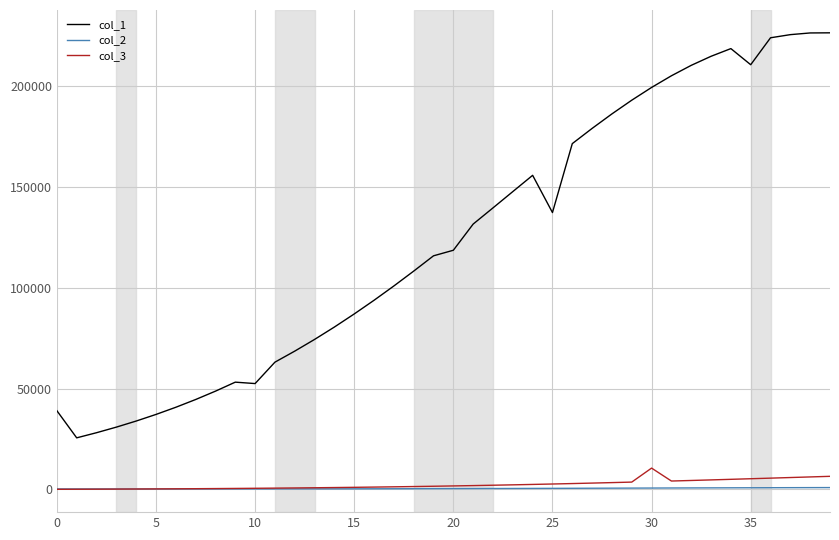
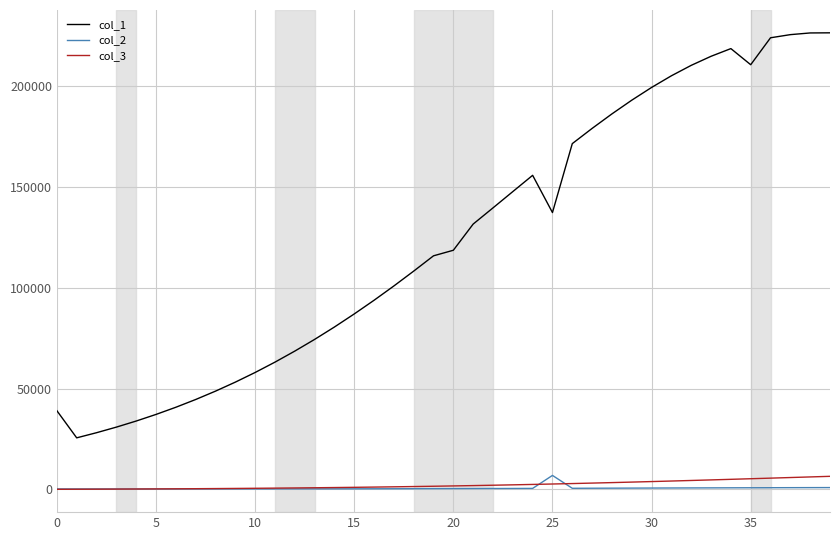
  {
    "col_1": {
      "0": 39000,
      "5": 37000,
-     "10": 52000,
+     "10": 58000,
      "15": 87000,
      "20": 119000,
      "25": 137000,
      "30": 199000,
      "35": 211000
    },
    "col_2": {
      "20": 0,
-     "25": 0,
+     "25": 7000,
      "30": 1000,
      "35": 1000
    },
    "col_3": {
      "20": 2000,
      "25": 3000,
-     "30": 11000,
+     "30": 4000,
      "35": 5000
    }
  }
